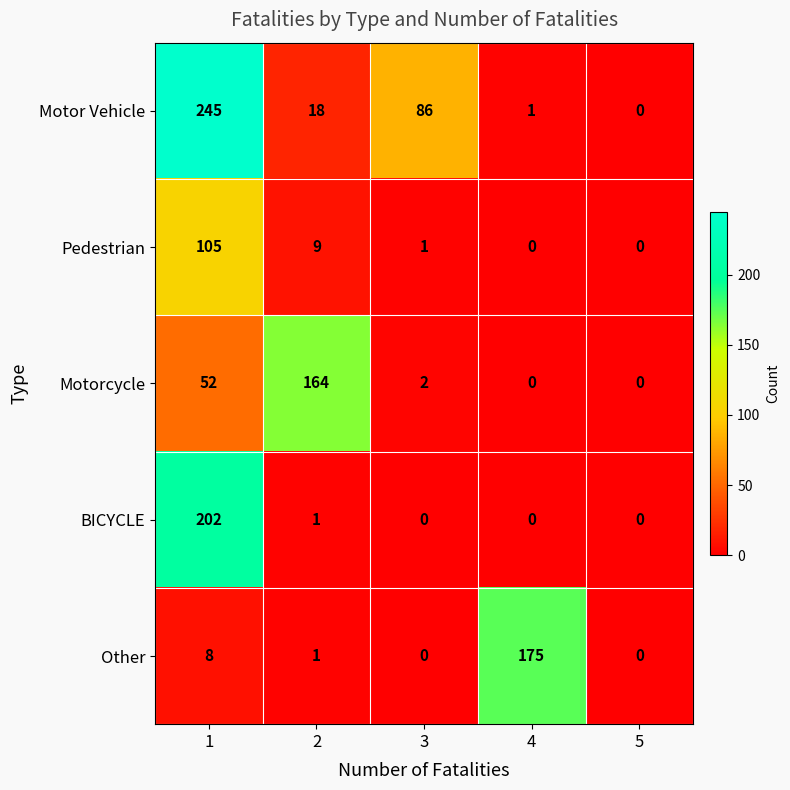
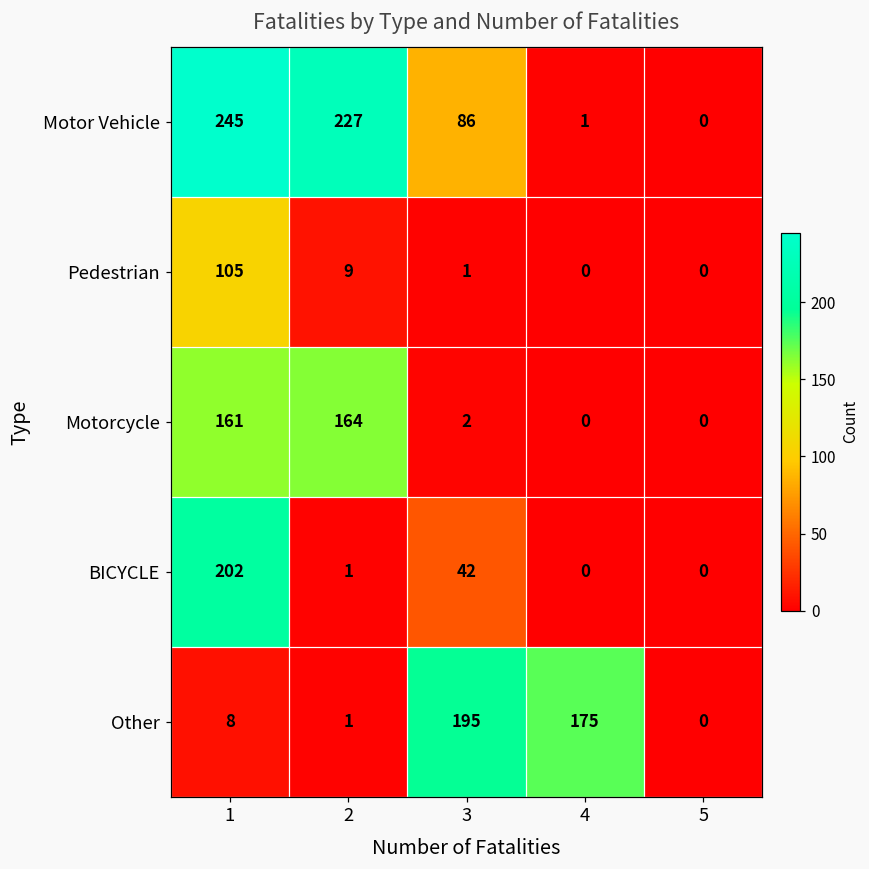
  {
    "Motor Vehicle": {
      "1": 245,
-     "2": 18,
+     "2": 227,
      "3": 86,
      "4": 1,
      "5": 0
    },
    "Pedestrian": {
      "1": 105,
      "2": 9,
      "3": 1,
      "4": 0,
      "5": 0
    },
    "Motorcycle": {
-     "1": 52,
+     "1": 161,
      "2": 164,
      "3": 2,
      "4": 0,
      "5": 0
    },
    "BICYCLE": {
      "1": 202,
      "2": 1,
-     "3": 0,
+     "3": 42,
      "4": 0,
      "5": 0
    },
    "Other": {
      "1": 8,
      "2": 1,
-     "3": 0,
+     "3": 195,
      "4": 175,
      "5": 0
    }
  }
